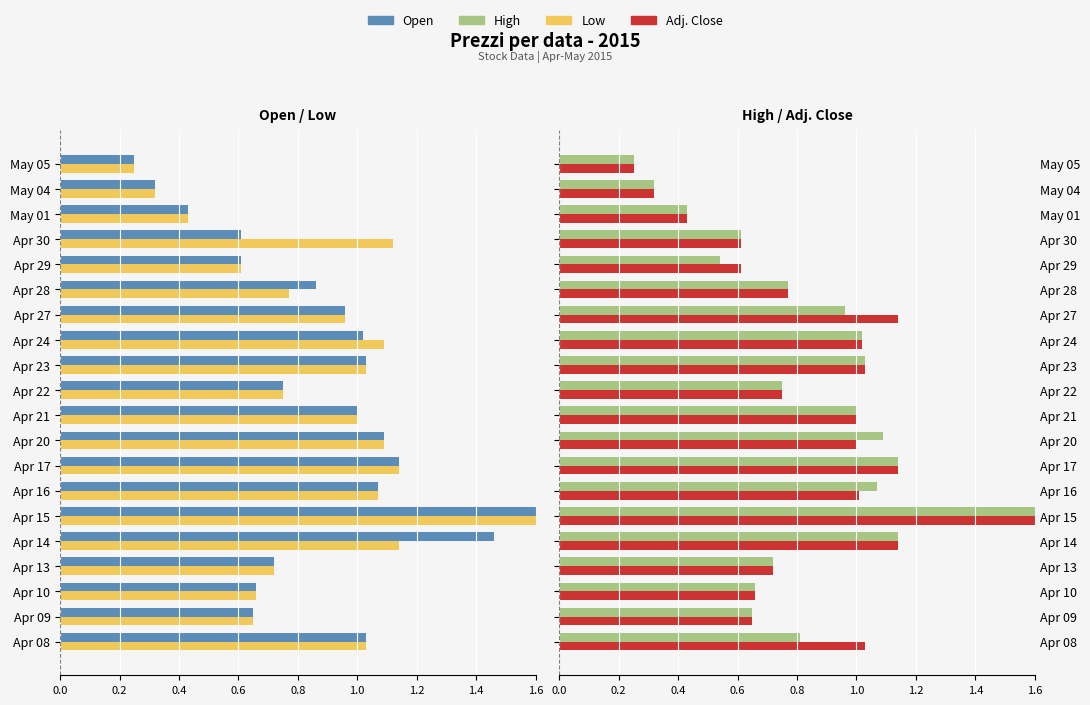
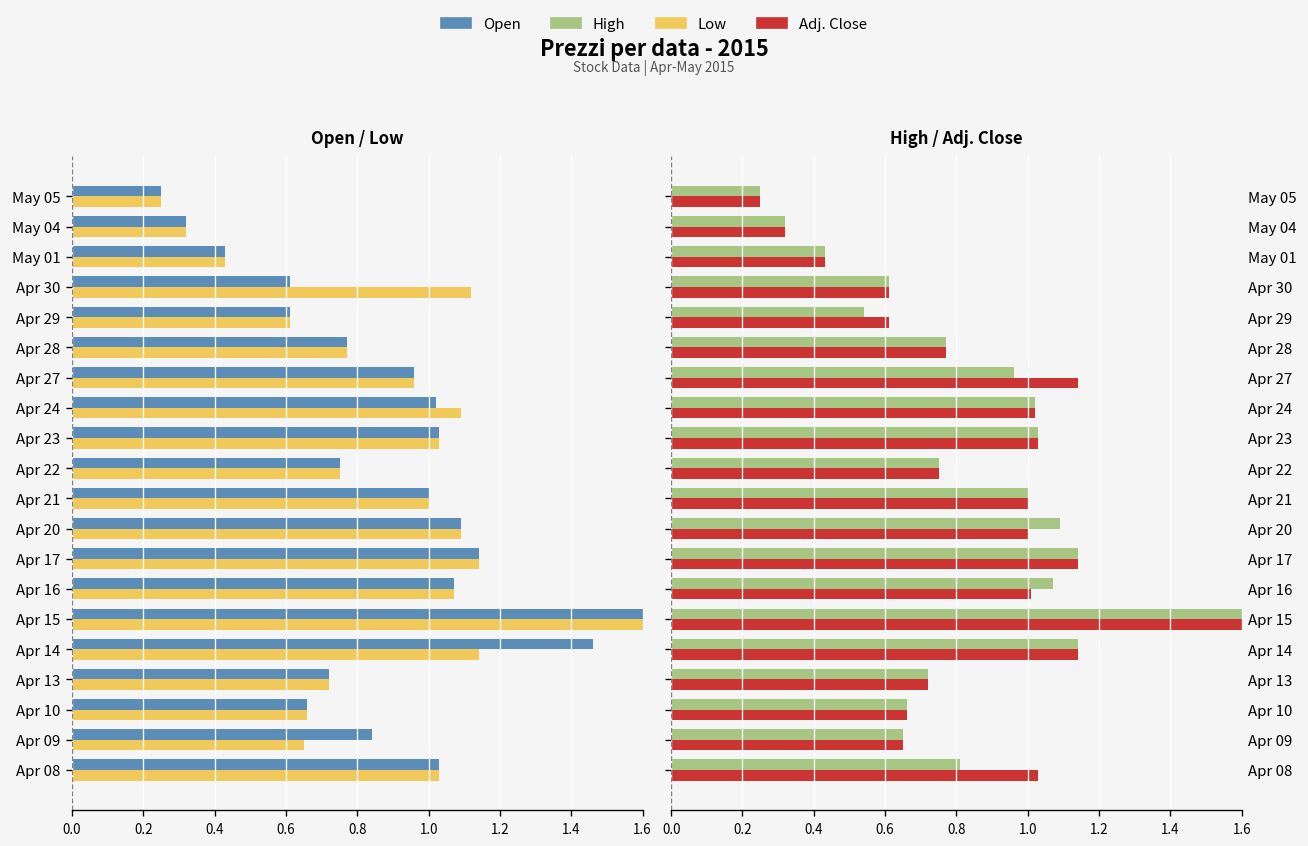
  {
    "Open / Low": {
      "Open": {
        "May 05": 0.25,
        "May 04": 0.32,
        "May 01": 0.43,
        "Apr 30": 0.61,
        "Apr 29": 0.61,
-       "Apr 28": 0.86,
+       "Apr 28": 0.77,
        "Apr 27": 0.96,
        "Apr 24": 1.02,
        "Apr 23": 1.03,
        "Apr 22": 0.75,
        "Apr 21": 1.00,
        "Apr 20": 1.09,
        "Apr 17": 1.14,
        "Apr 16": 1.07,
        "Apr 14": 1.46,
        "Apr 13": 0.72,
        "Apr 10": 0.66,
-       "Apr 09": 0.65,
+       "Apr 09": 0.84,
        "Apr 08": 1.03
      },
      "Low": {
        "May 05": 0.25,
        "May 04": 0.32,
        "May 01": 0.43,
        "Apr 30": 1.12,
        "Apr 29": 0.61,
        "Apr 28": 0.77,
        "Apr 27": 0.96,
        "Apr 24": 1.09,
        "Apr 23": 1.03,
        "Apr 22": 0.75,
        "Apr 21": 1.00,
        "Apr 20": 1.09,
        "Apr 17": 1.14,
        "Apr 16": 1.07,
        "Apr 14": 1.14,
        "Apr 13": 0.72,
        "Apr 10": 0.66,
        "Apr 09": 0.65,
        "Apr 08": 1.03
      }
    },
    "High / Adj. Close": {
      "High": {
        "May 05": 0.25,
        "May 04": 0.32,
        "May 01": 0.43,
        "Apr 30": 0.61,
        "Apr 29": 0.54,
        "Apr 28": 0.77,
        "Apr 27": 0.96,
        "Apr 24": 1.02,
        "Apr 23": 1.03,
        "Apr 22": 0.75,
        "Apr 21": 1.00,
        "Apr 20": 1.09,
        "Apr 17": 1.14,
        "Apr 16": 1.07,
        "Apr 14": 1.14,
        "Apr 13": 0.72,
        "Apr 10": 0.66,
        "Apr 09": 0.65,
        "Apr 08": 0.81
      },
      "Adj. Close": {
        "May 05": 0.25,
        "May 04": 0.32,
        "May 01": 0.43,
        "Apr 30": 0.61,
        "Apr 29": 0.61,
        "Apr 28": 0.77,
        "Apr 27": 1.14,
        "Apr 24": 1.02,
        "Apr 23": 1.03,
        "Apr 22": 0.75,
        "Apr 21": 1.00,
        "Apr 20": 1.00,
        "Apr 17": 1.14,
        "Apr 16": 1.01,
        "Apr 14": 1.14,
        "Apr 13": 0.72,
        "Apr 10": 0.66,
        "Apr 09": 0.65,
        "Apr 08": 1.03
      }
    }
  }
